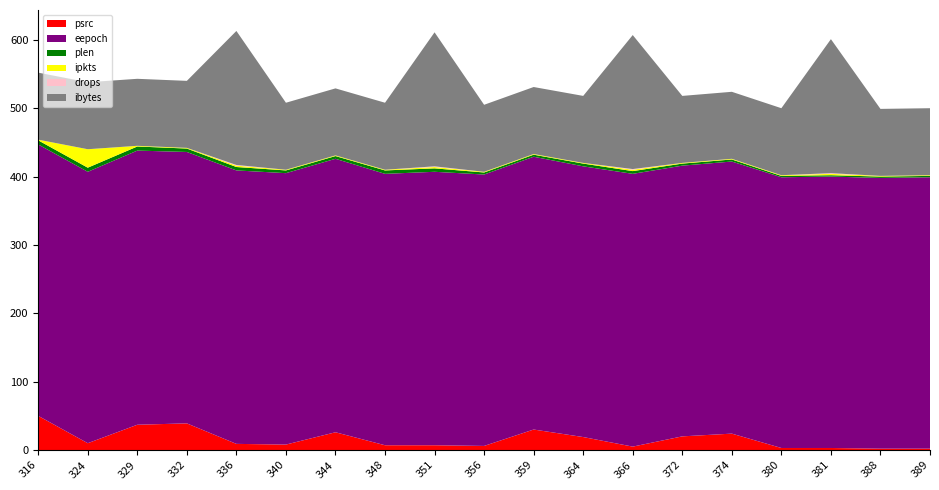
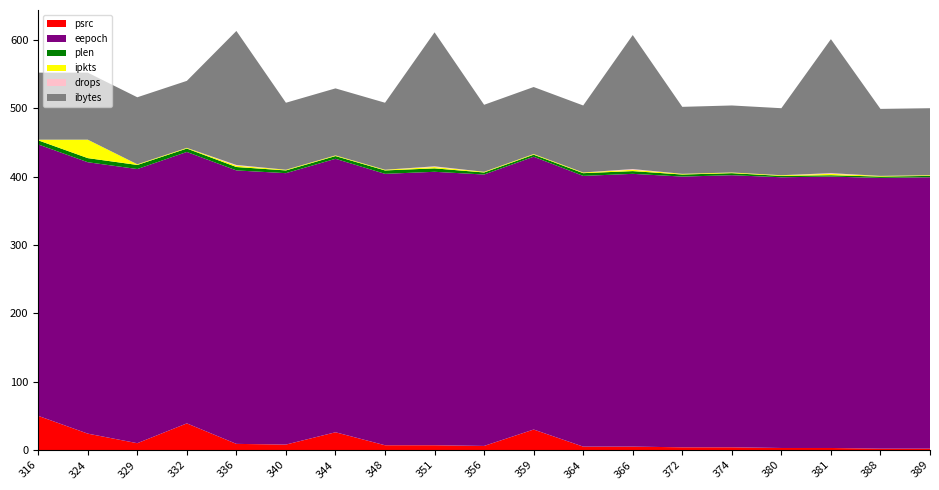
  {
    "psrc": {
-     "324": 10,
-     "329": 40,
-     "364": 20,
-     "372": 20,
-     "374": 20
+     "324": 20,
+     "329": 10,
+     "364": 10,
+     "372": 0,
+     "374": 0
    },
    "ibytes": {
      "316": 100,
      "329": 100,
      "332": 100,
      "336": 200,
      "340": 100,
      "344": 100,
      "348": 100,
      "351": 200,
      "356": 100,
      "359": 100,
      "364": 100,
      "366": 200,
      "372": 100,
      "374": 100,
      "380": 100,
      "381": 200,
      "388": 100,
      "389": 100
    }
  }
